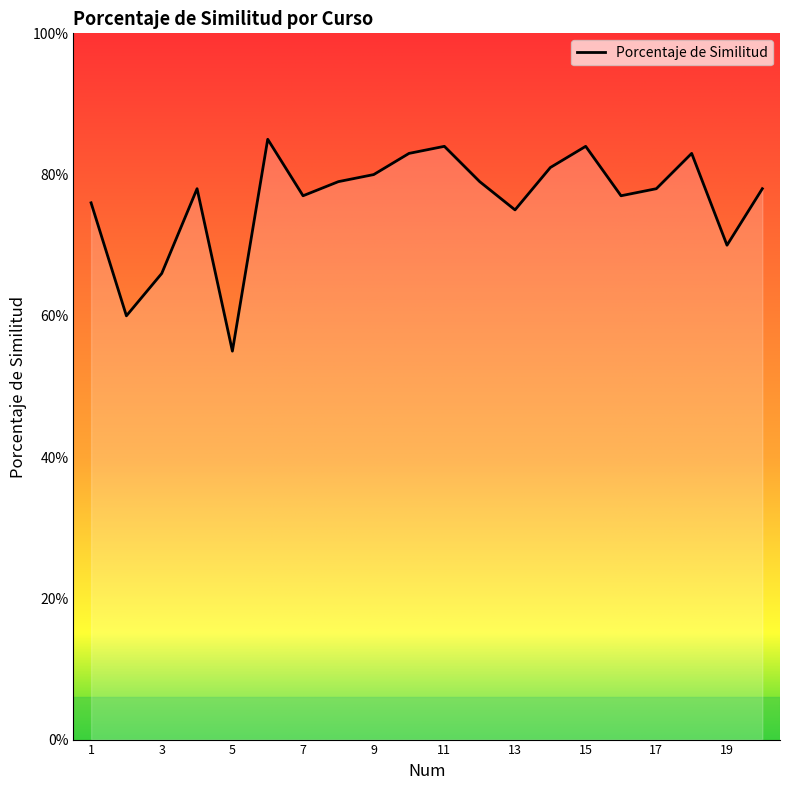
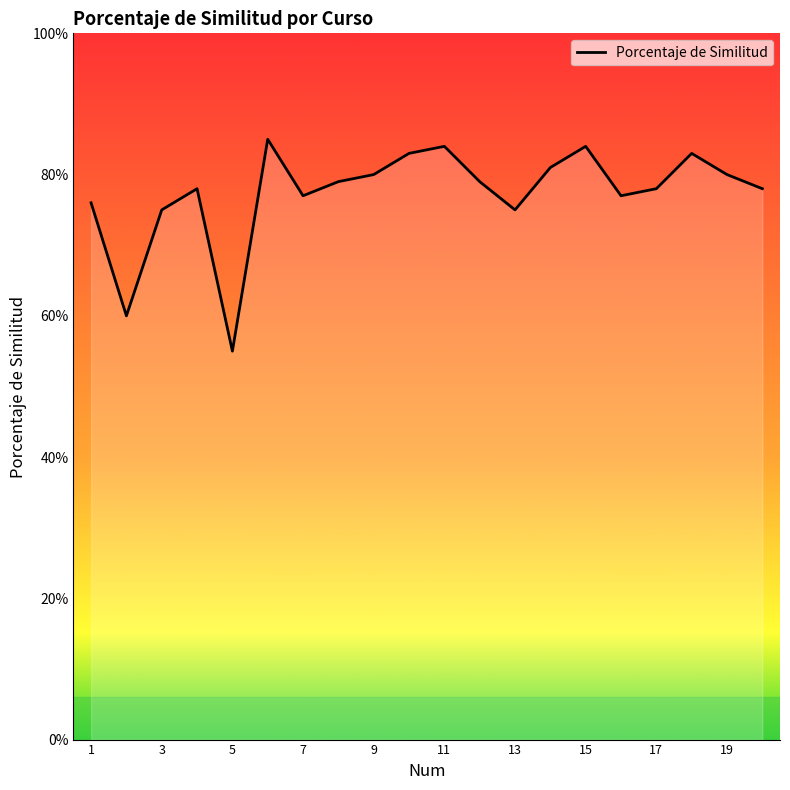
  {
    "1": "76%",
-   "3": "66%",
+   "3": "75%",
    "5": "55%",
    "7": "77%",
    "9": "80%",
    "11": "84%",
    "13": "75%",
    "15": "84%",
    "17": "78%",
-   "19": "70%"
+   "19": "80%"
  }
